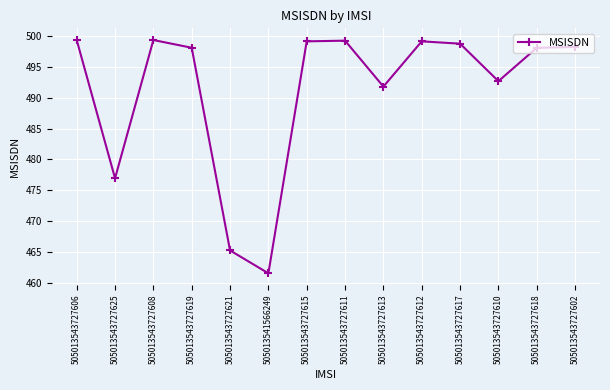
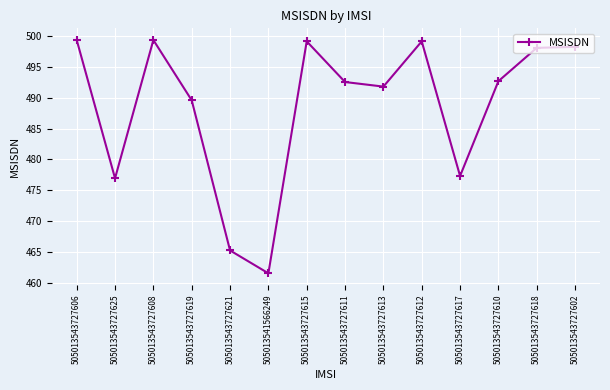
  {
    "505013543727606": 499,
    "505013543727625": 477,
    "505013543727608": 499,
-   "505013543727619": 498,
+   "505013543727619": 490,
    "505013543727621": 465,
    "505013541566249": 462,
    "505013543727615": 499,
-   "505013543727611": 499,
+   "505013543727611": 493,
    "505013543727613": 492,
    "505013543727612": 499,
-   "505013543727617": 499,
+   "505013543727617": 477,
    "505013543727610": 493
  }
